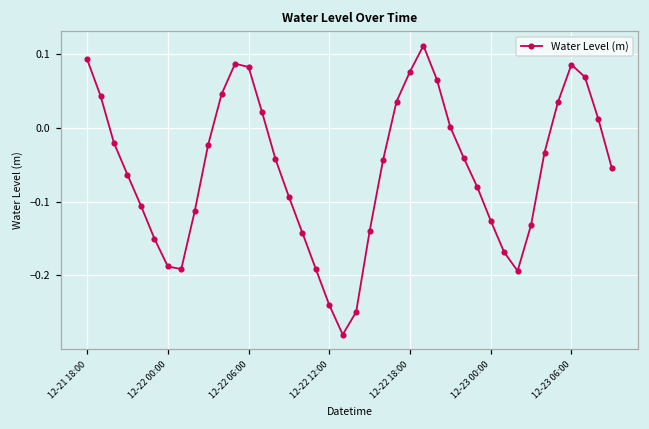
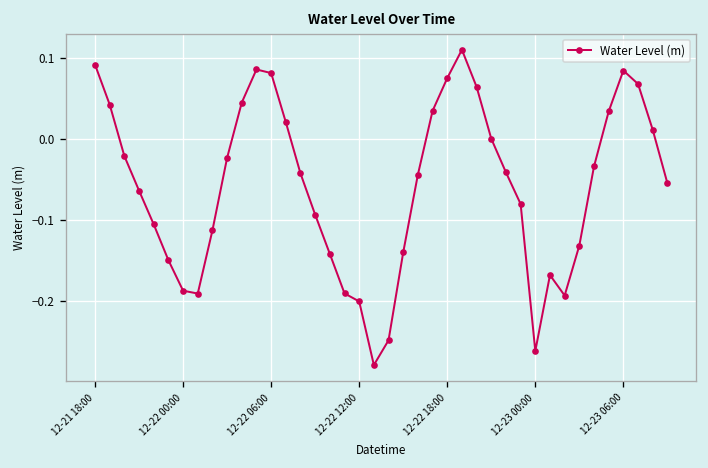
  {
    "12-21 18:00": 0.09,
    "12-22 00:00": -0.19,
    "12-22 06:00": 0.08,
-   "12-22 12:00": -0.24,
+   "12-22 12:00": -0.20,
    "12-22 18:00": 0.08,
-   "12-23 00:00": -0.13,
+   "12-23 00:00": -0.26,
    "12-23 06:00": 0.08
  }
